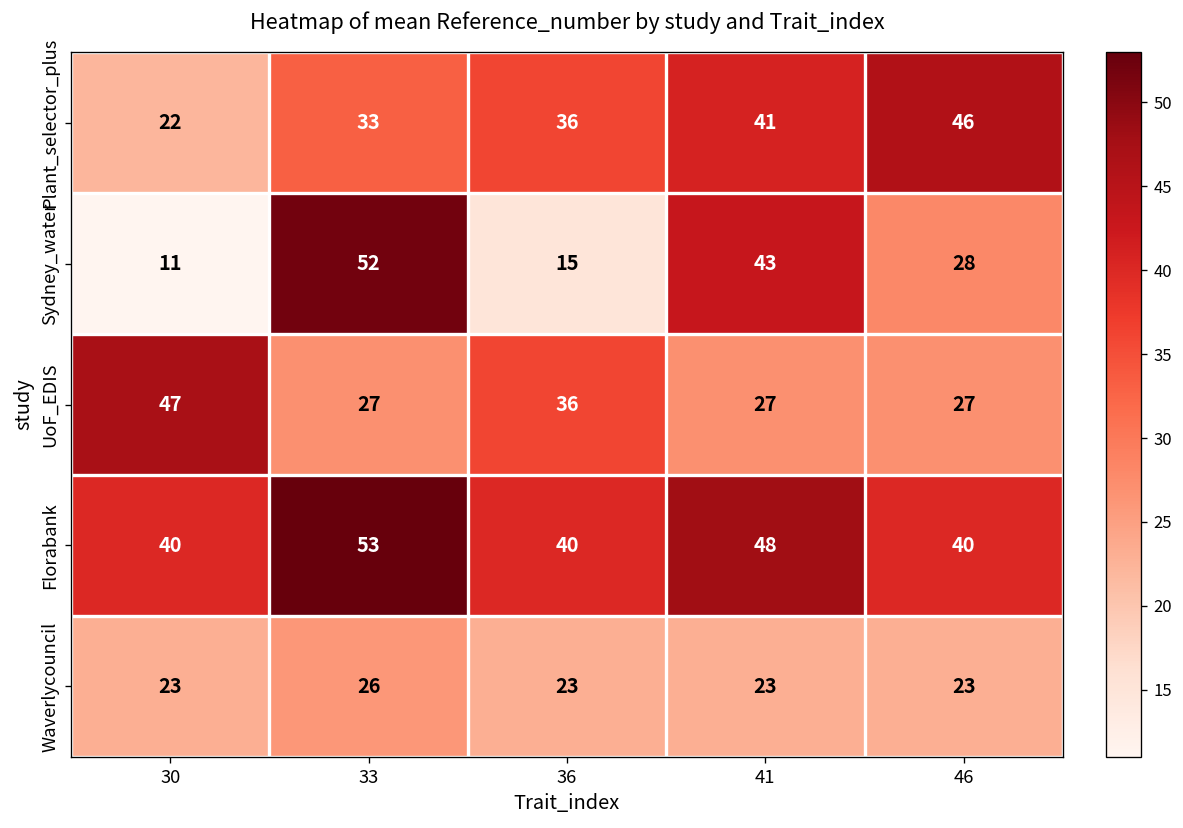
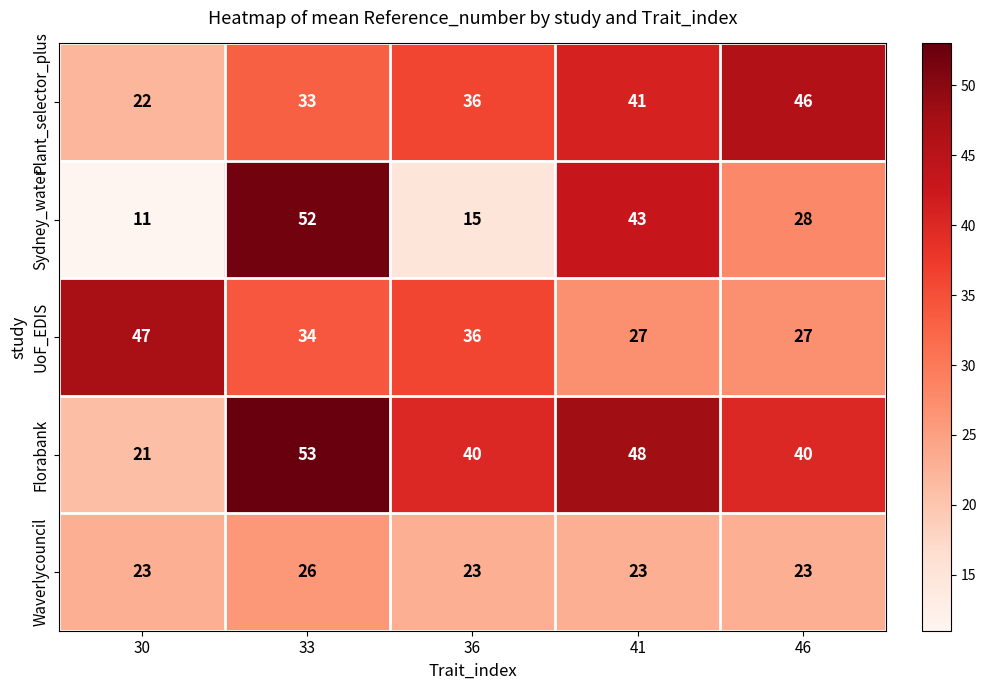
  {
    "Plant_selector_plus": {
      "30": 22,
      "33": 33,
      "36": 36,
      "41": 41,
      "46": 46
    },
    "Sydney_water": {
      "30": 11,
      "33": 52,
      "36": 15,
      "41": 43,
      "46": 28
    },
    "UoF_EDIS": {
      "30": 47,
-     "33": 27,
+     "33": 34,
      "36": 36,
      "41": 27,
      "46": 27
    },
    "Florabank": {
-     "30": 40,
+     "30": 21,
      "33": 53,
      "36": 40,
      "41": 48,
      "46": 40
    },
    "Waverlycouncil": {
      "30": 23,
      "33": 26,
      "36": 23,
      "41": 23,
      "46": 23
    }
  }
